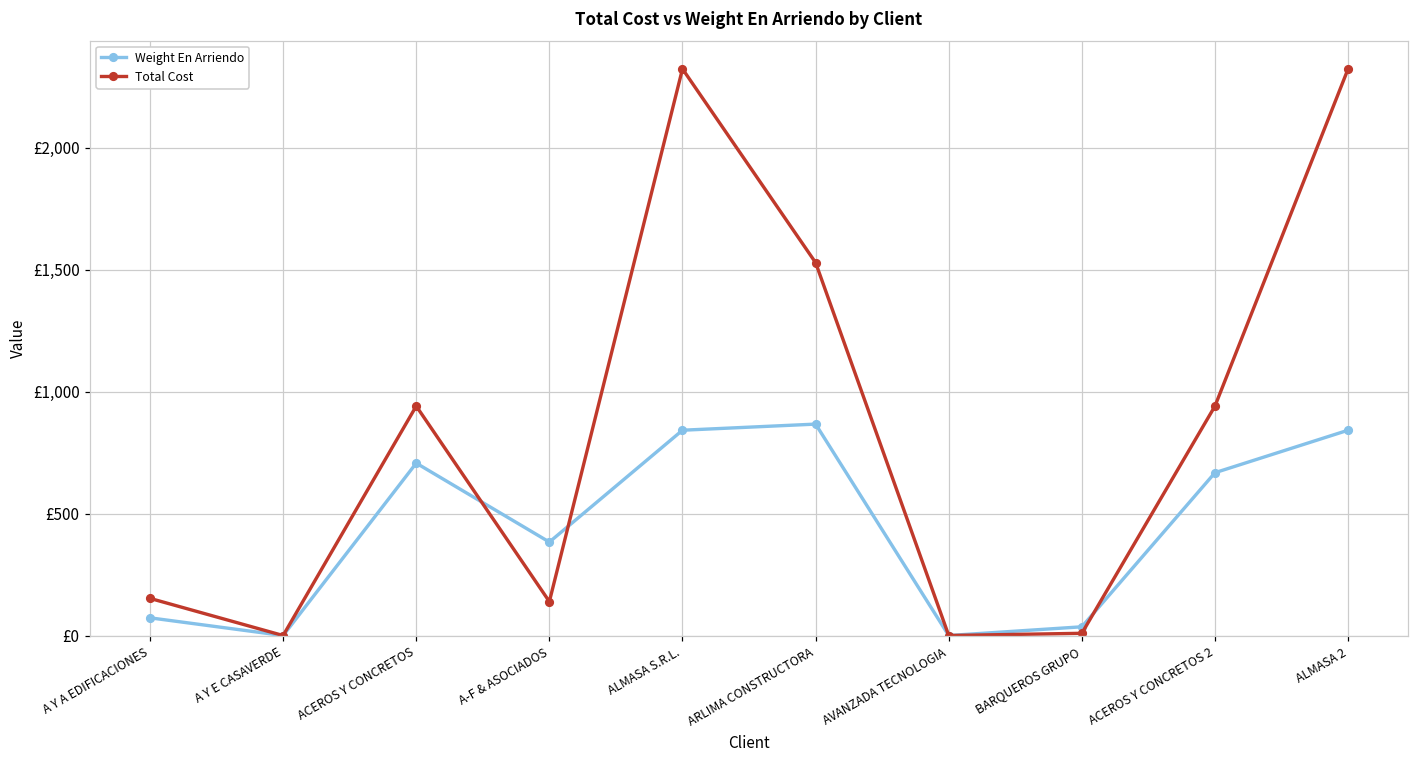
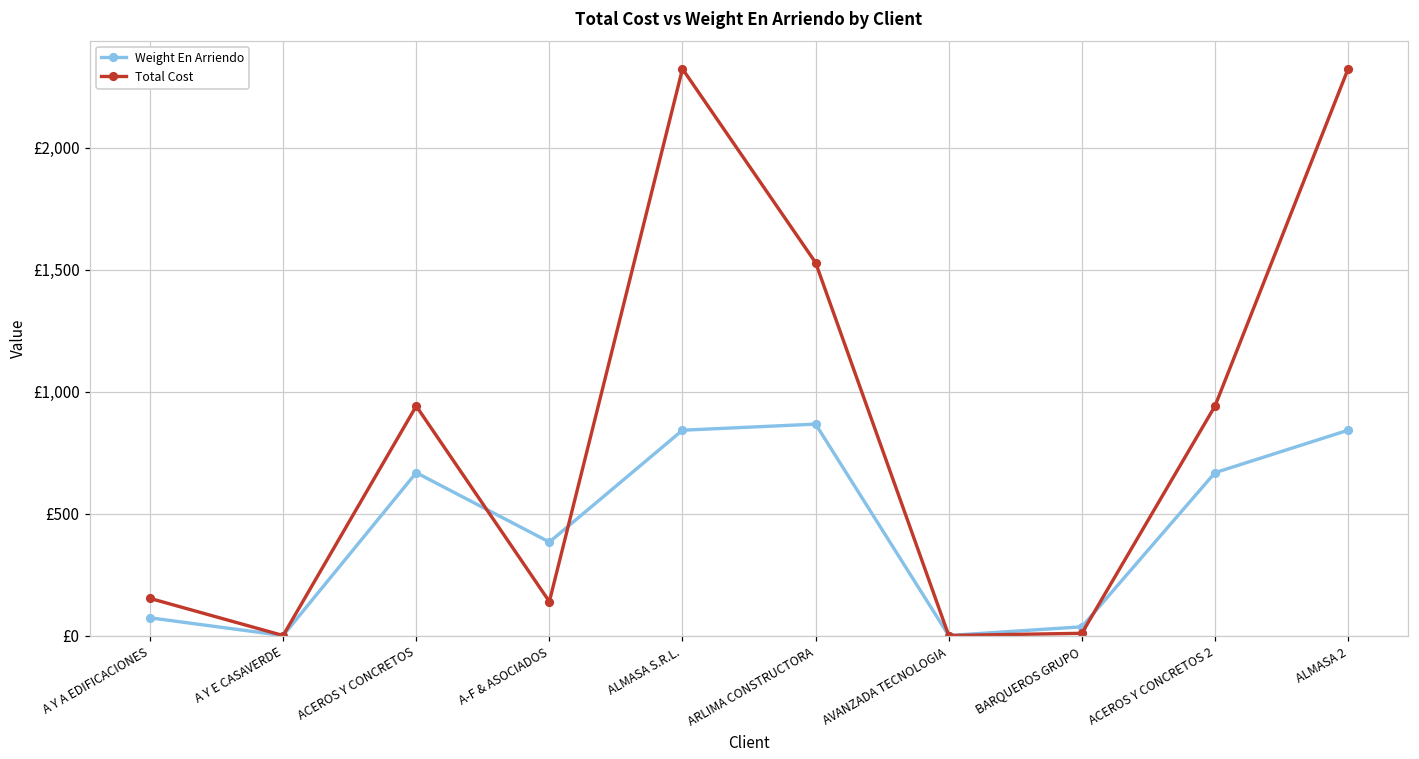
  {
    "Weight En Arriendo": {
      "A Y A EDIFICACIONES": "£70",
-     "ACEROS Y CONCRETOS": "£710",
+     "ACEROS Y CONCRETOS": "£670",
      "A-F & ASOCIADOS": "£380",
      "ALMASA S.R.L.": "£840",
      "ARLIMA CONSTRUCTORA": "£870",
      "BARQUEROS GRUPO": "£40",
      "ACEROS Y CONCRETOS 2": "£670",
      "ALMASA 2": "£840"
    },
    "Total Cost": {
      "A Y A EDIFICACIONES": "£150",
      "ACEROS Y CONCRETOS": "£940",
      "A-F & ASOCIADOS": "£140",
      "ALMASA S.R.L.": "£2,320",
      "ARLIMA CONSTRUCTORA": "£1,530",
      "BARQUEROS GRUPO": "£10",
      "ACEROS Y CONCRETOS 2": "£940",
      "ALMASA 2": "£2,320"
    }
  }
